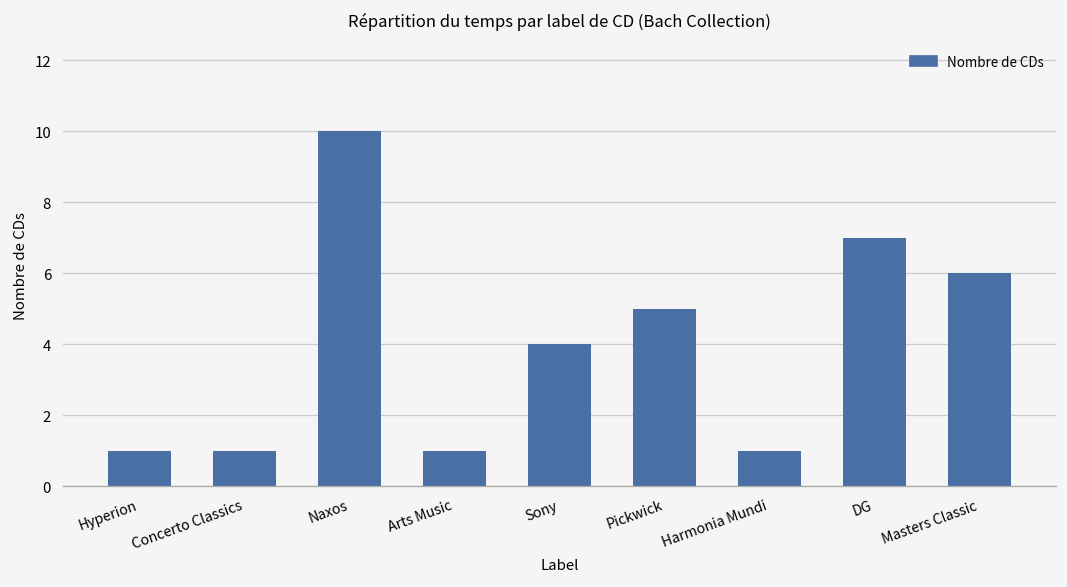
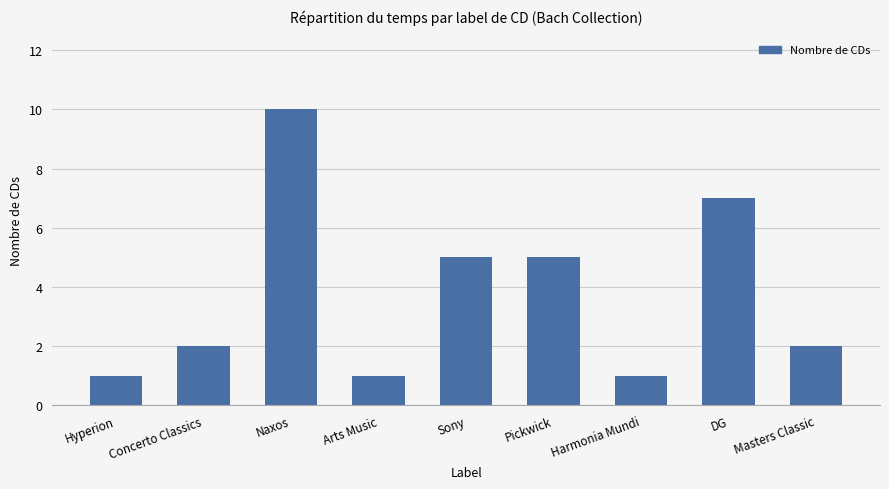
  {
    "Hyperion": 1,
-   "Concerto Classics": 1,
+   "Concerto Classics": 2,
    "Naxos": 10,
    "Arts Music": 1,
-   "Sony": 4,
+   "Sony": 5,
    "Pickwick": 5,
    "Harmonia Mundi": 1,
    "DG": 7,
-   "Masters Classic": 6
+   "Masters Classic": 2
  }
